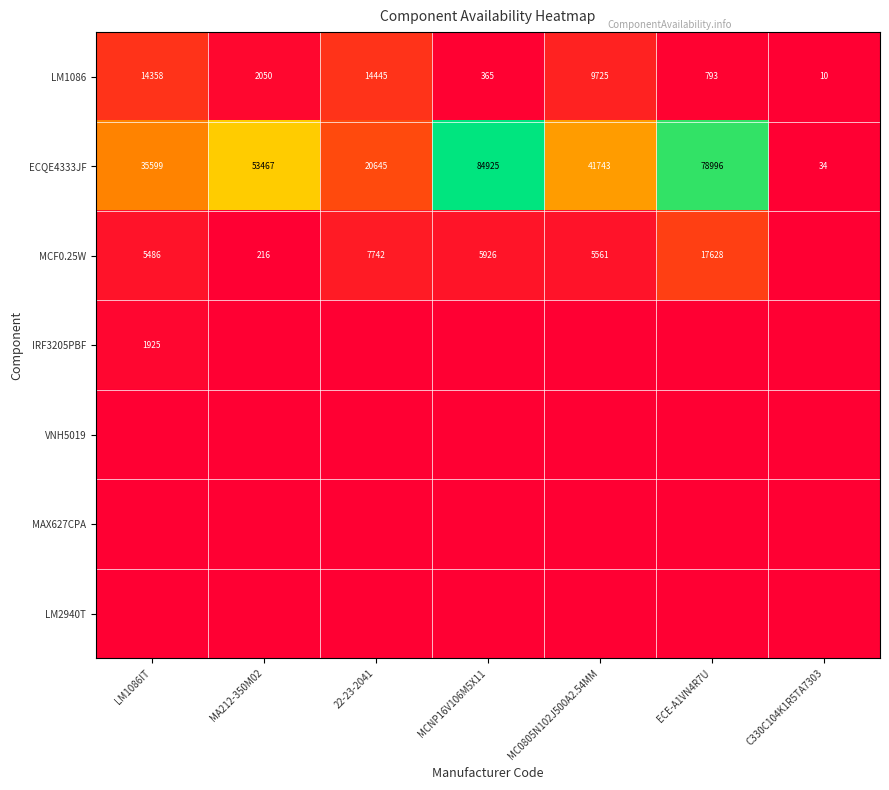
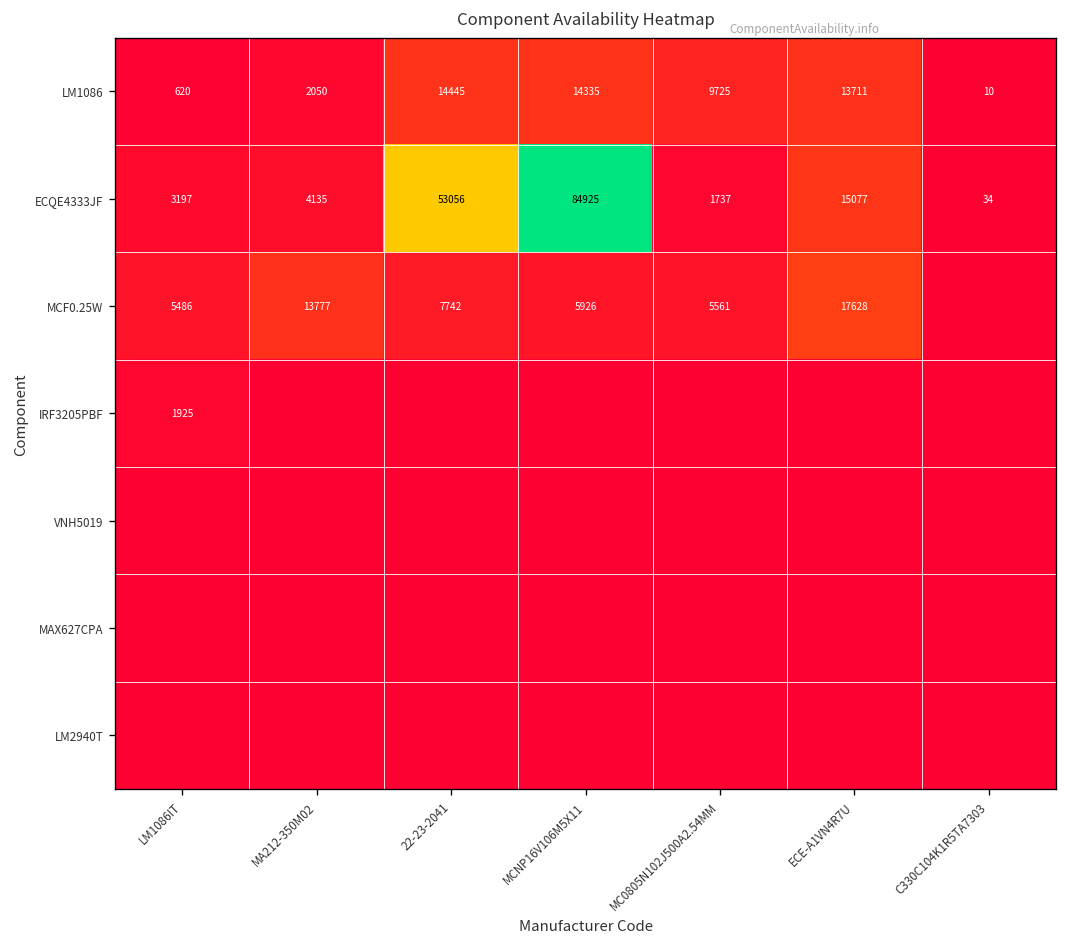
  {
    "LM1086": {
-     "LM1086IT": 14358,
+     "LM1086IT": 620,
      "MA212-350M02": 2050,
      "22-23-2041": 14445,
-     "MCNP16V106M5X11": 365,
+     "MCNP16V106M5X11": 14335,
      "MC0805N102J500A2.54MM": 9725,
-     "ECE-A1VN4R7U": 793,
+     "ECE-A1VN4R7U": 13711,
      "C330C104K1R5TA7303": 10
    },
    "ECQE4333JF": {
-     "LM1086IT": 35599,
-     "MA212-350M02": 53467,
-     "22-23-2041": 20645,
+     "LM1086IT": 3197,
+     "MA212-350M02": 4135,
+     "22-23-2041": 53056,
      "MCNP16V106M5X11": 84925,
-     "MC0805N102J500A2.54MM": 41743,
-     "ECE-A1VN4R7U": 78996,
+     "MC0805N102J500A2.54MM": 1737,
+     "ECE-A1VN4R7U": 15077,
      "C330C104K1R5TA7303": 34
    },
    "MCF0.25W": {
      "LM1086IT": 5486,
-     "MA212-350M02": 216,
+     "MA212-350M02": 13777,
      "22-23-2041": 7742,
      "MCNP16V106M5X11": 5926,
      "MC0805N102J500A2.54MM": 5561,
      "ECE-A1VN4R7U": 17628
    },
    "IRF3205PBF": {
      "LM1086IT": 1925
    }
  }
